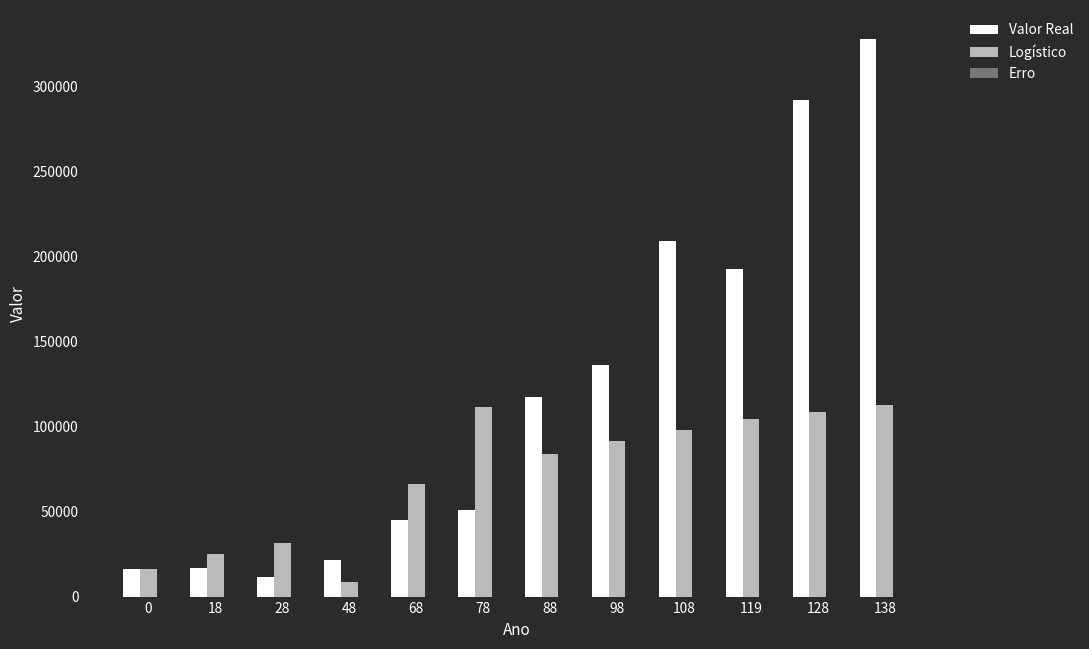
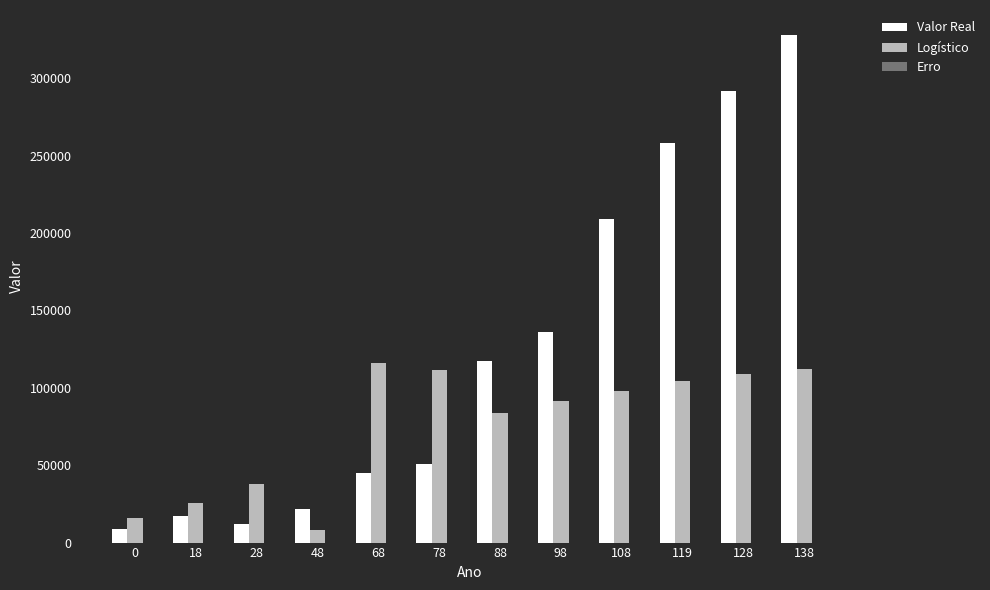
  {
    "Valor Real": {
-     "0": 16000,
+     "0": 9000,
      "18": 17000,
      "28": 12000,
      "48": 22000,
      "68": 45000,
      "78": 51000,
      "88": 117000,
      "98": 136000,
      "108": 209000,
-     "119": 193000,
+     "119": 258000,
      "128": 292000,
      "138": 328000
    },
    "Logístico": {
      "0": 16000,
      "18": 25000,
-     "28": 32000,
+     "28": 38000,
      "48": 8000,
-     "68": 66000,
+     "68": 116000,
      "78": 111000,
      "88": 84000,
      "98": 92000,
      "108": 98000,
      "119": 105000,
      "128": 109000,
      "138": 112000
    },
    "Erro": {
      "0": 0
    }
  }
